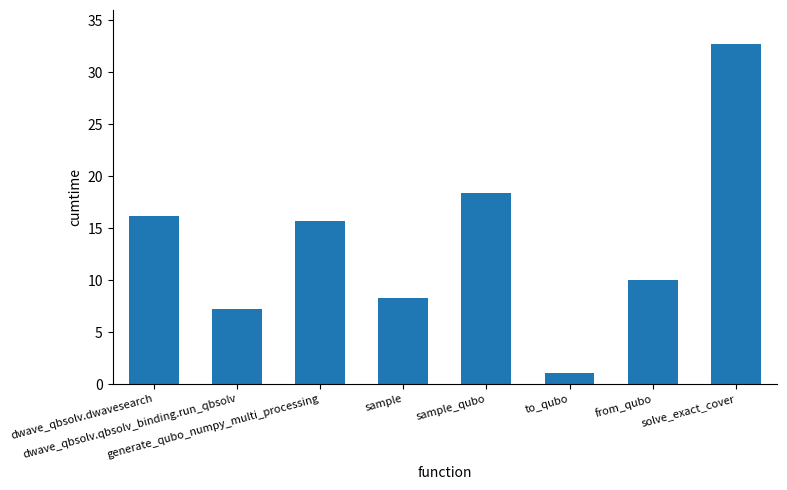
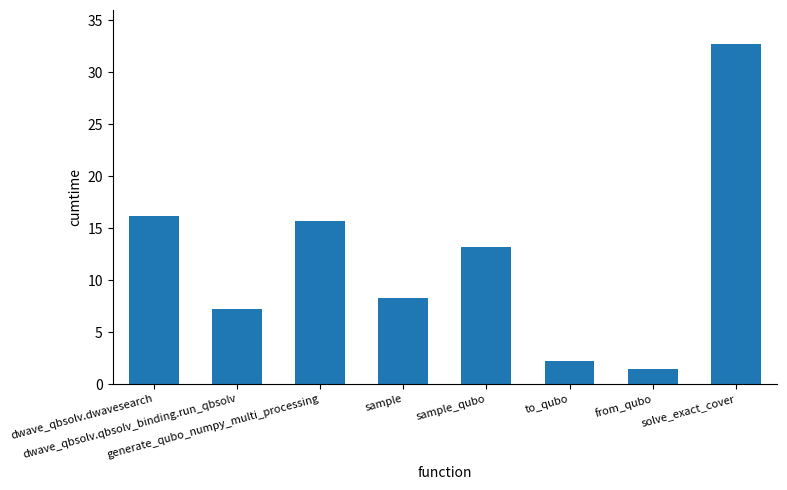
  {
    "dwave_qbsolv.dwavesearch": 16.2,
    "dwave_qbsolv.qbsolv_binding.run_qbsolv": 7.2,
    "generate_qubo_numpy_multi_processing": 15.7,
    "sample": 8.3,
-   "sample_qubo": 18.4,
-   "to_qubo": 1.0,
-   "from_qubo": 10.0,
+   "sample_qubo": 13.1,
+   "to_qubo": 2.2,
+   "from_qubo": 1.4,
    "solve_exact_cover": 32.7
  }
